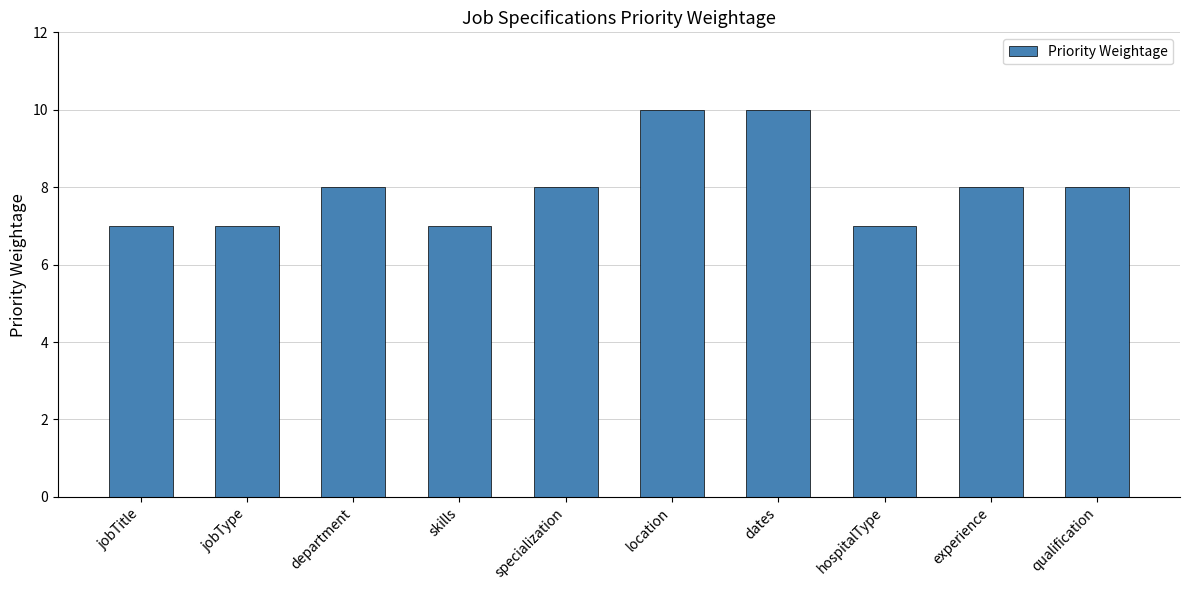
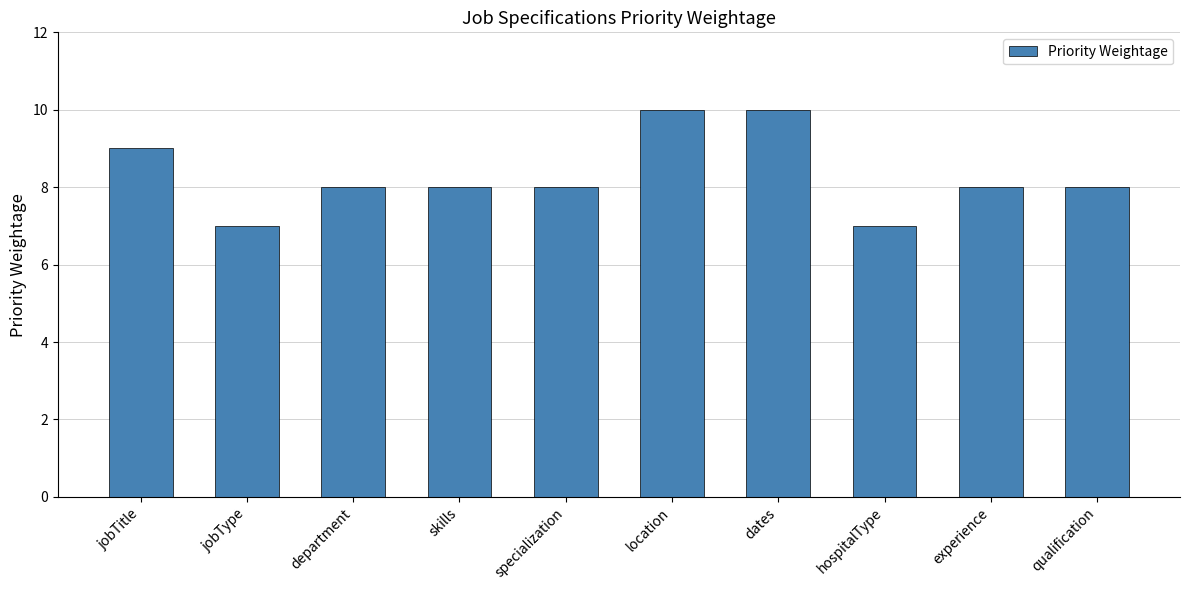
  {
-   "jobTitle": 7,
+   "jobTitle": 9,
    "jobType": 7,
    "department": 8,
-   "skills": 7,
+   "skills": 8,
    "specialization": 8,
    "location": 10,
    "dates": 10,
    "hospitalType": 7,
    "experience": 8,
    "qualification": 8
  }
